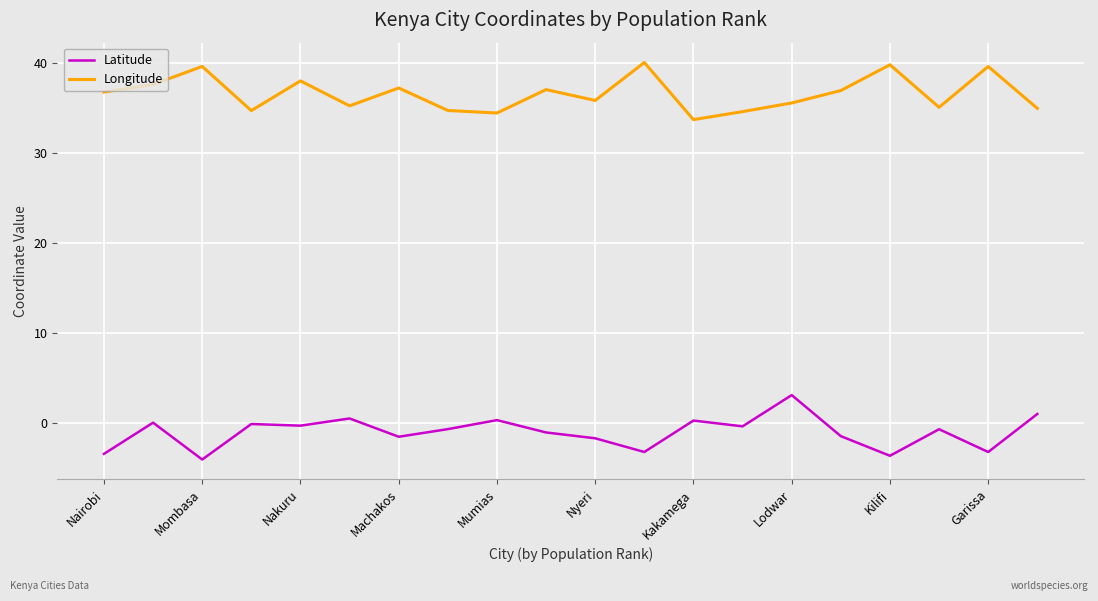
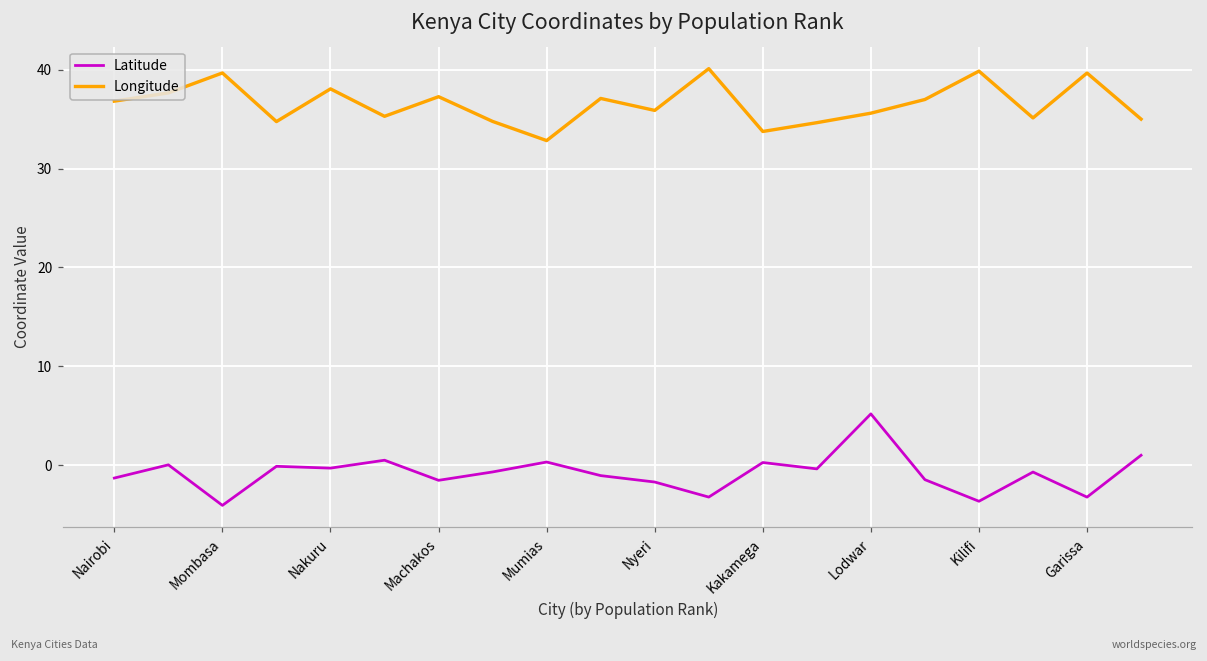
  {
    "Latitude": {
-     "Nairobi": -3,
+     "Nairobi": -1,
      "Mombasa": -4,
      "Nakuru": 0,
      "Machakos": -2,
      "Mumias": 0,
      "Nyeri": -2,
      "Kakamega": 0,
-     "Lodwar": 3,
+     "Lodwar": 5,
      "Kilifi": -4,
      "Garissa": -3
    },
    "Longitude": {
      "Nairobi": 37,
      "Mombasa": 40,
      "Nakuru": 38,
      "Machakos": 37,
-     "Mumias": 34,
+     "Mumias": 33,
      "Nyeri": 36,
      "Kakamega": 34,
      "Lodwar": 36,
      "Kilifi": 40,
      "Garissa": 40
    }
  }
